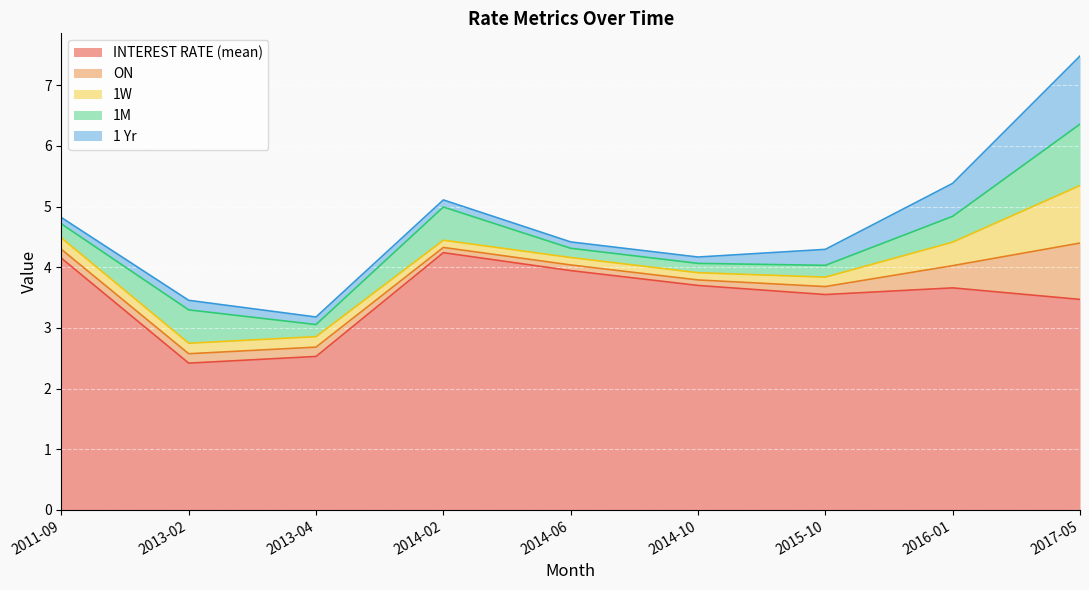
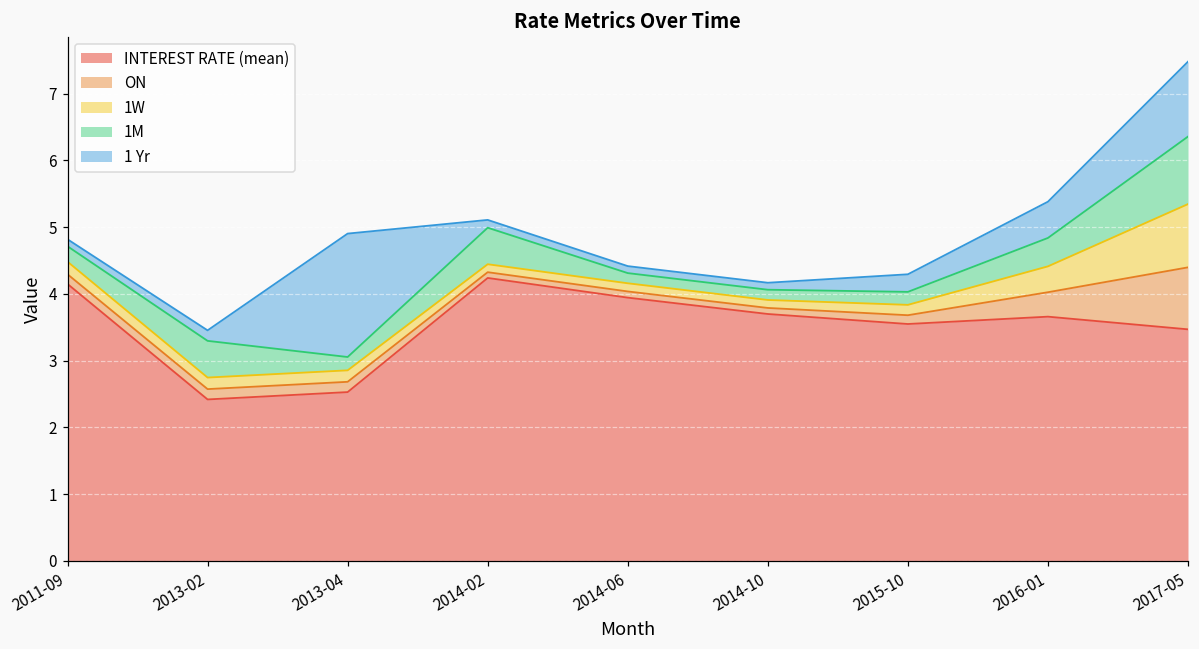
  {
    "1M": {
      "2011-09": 0.2,
      "2013-02": 0.5,
      "2013-04": 0.2,
      "2014-02": 0.5,
      "2014-06": 0.2,
      "2014-10": 0.2,
      "2015-10": 0.2,
      "2016-01": 0.4,
      "2017-05": 1.0
    },
    "1 Yr": {
      "2011-09": 0.1,
      "2013-02": 0.2,
-     "2013-04": 0.1,
+     "2013-04": 1.8,
      "2014-02": 0.1,
      "2014-06": 0.1,
      "2014-10": 0.1,
      "2015-10": 0.3,
      "2016-01": 0.5,
      "2017-05": 1.1
    }
  }
